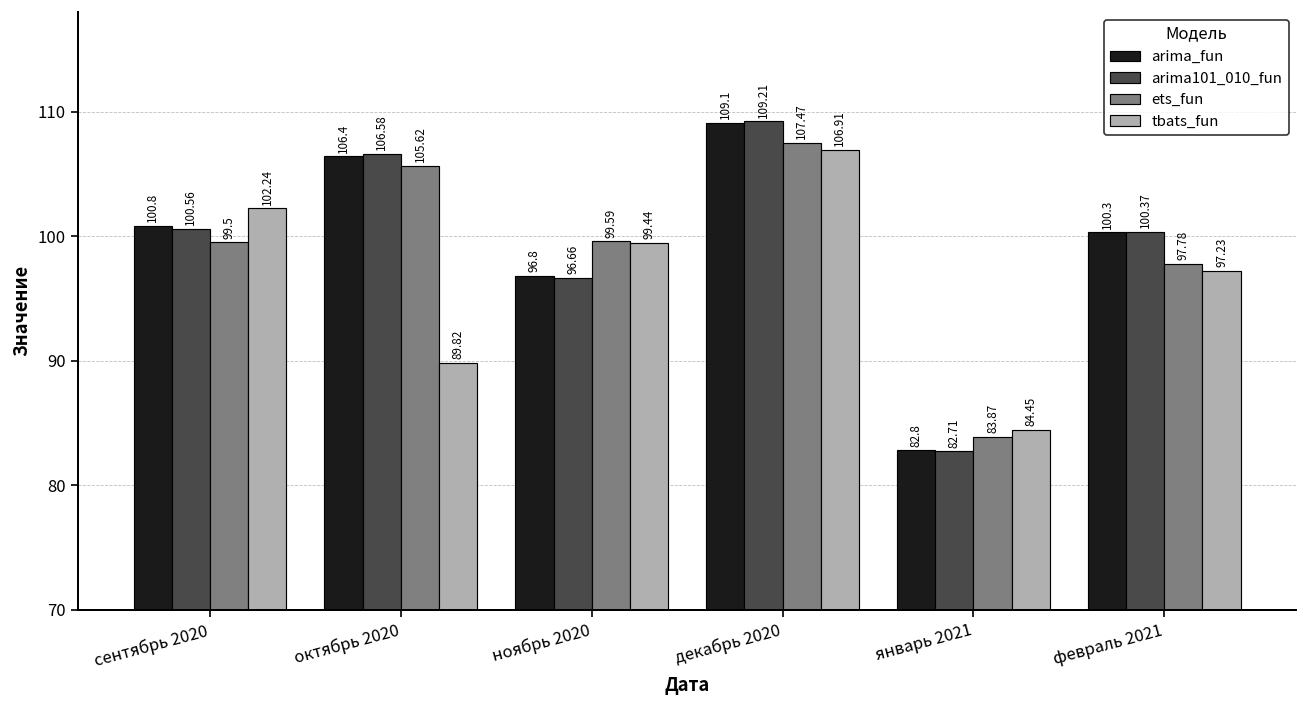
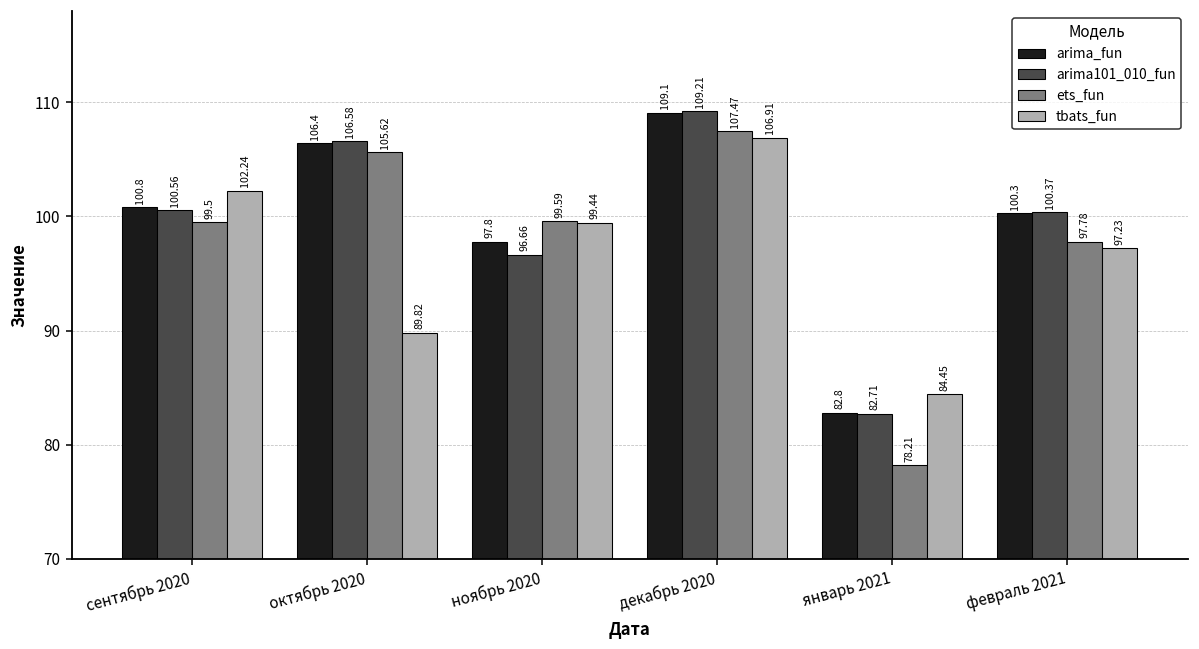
  {
    "arima_fun": {
      "сентябрь 2020": 100.8,
      "октябрь 2020": 106.4,
-     "ноябрь 2020": 96.8,
+     "ноябрь 2020": 97.8,
      "декабрь 2020": 109.1,
      "январь 2021": 82.8,
      "февраль 2021": 100.3
    },
    "arima101_010_fun": {
      "сентябрь 2020": 100.56,
      "октябрь 2020": 106.58,
      "ноябрь 2020": 96.66,
      "декабрь 2020": 109.21,
      "январь 2021": 82.71,
      "февраль 2021": 100.37
    },
    "ets_fun": {
      "сентябрь 2020": 99.5,
      "октябрь 2020": 105.62,
      "ноябрь 2020": 99.59,
      "декабрь 2020": 107.47,
-     "январь 2021": 83.87,
+     "январь 2021": 78.21,
      "февраль 2021": 97.78
    },
    "tbats_fun": {
      "сентябрь 2020": 102.24,
      "октябрь 2020": 89.82,
      "ноябрь 2020": 99.44,
      "декабрь 2020": 106.91,
      "январь 2021": 84.45,
      "февраль 2021": 97.23
    }
  }
